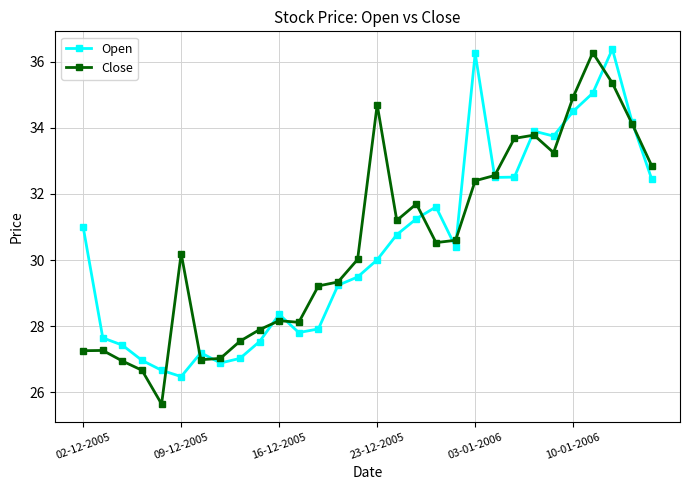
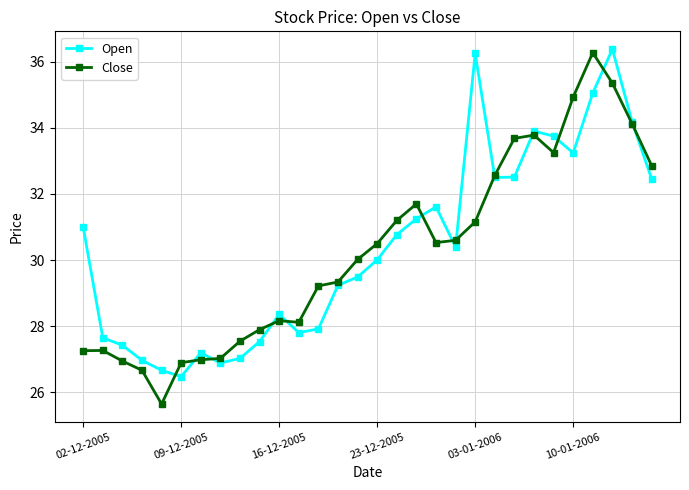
  {
    "Open": {
      "02-12-2005": 31.0,
      "09-12-2005": 26.5,
      "16-12-2005": 28.4,
      "23-12-2005": 30.0,
      "03-01-2006": 36.3,
-     "10-01-2006": 34.5
+     "10-01-2006": 33.2
    },
    "Close": {
      "02-12-2005": 27.3,
-     "09-12-2005": 30.2,
+     "09-12-2005": 26.9,
      "16-12-2005": 28.2,
-     "23-12-2005": 34.7,
-     "03-01-2006": 32.4,
+     "23-12-2005": 30.5,
+     "03-01-2006": 31.2,
      "10-01-2006": 34.9
    }
  }
